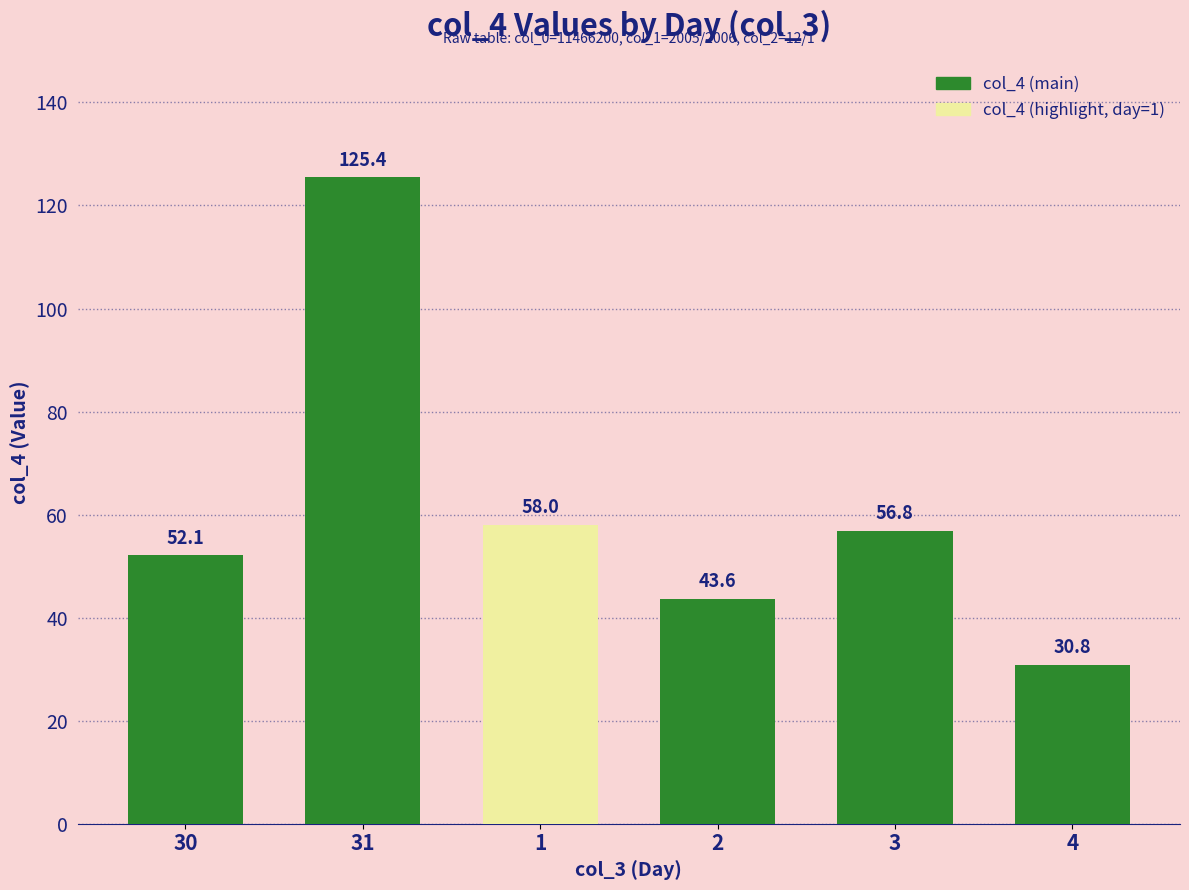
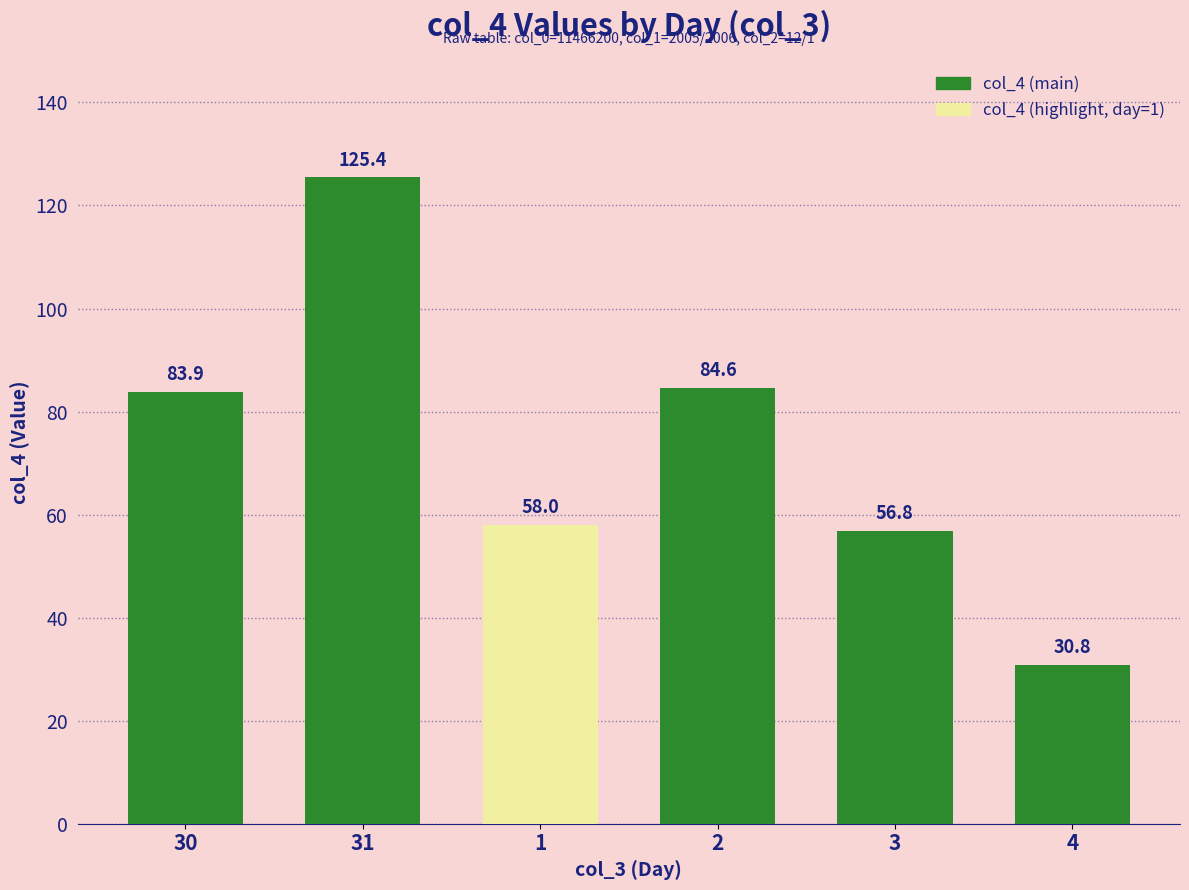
  {
-   "30": 52.1,
+   "30": 83.9,
    "31": 125.4,
    "1": 58.0,
-   "2": 43.6,
+   "2": 84.6,
    "3": 56.8,
    "4": 30.8
  }
